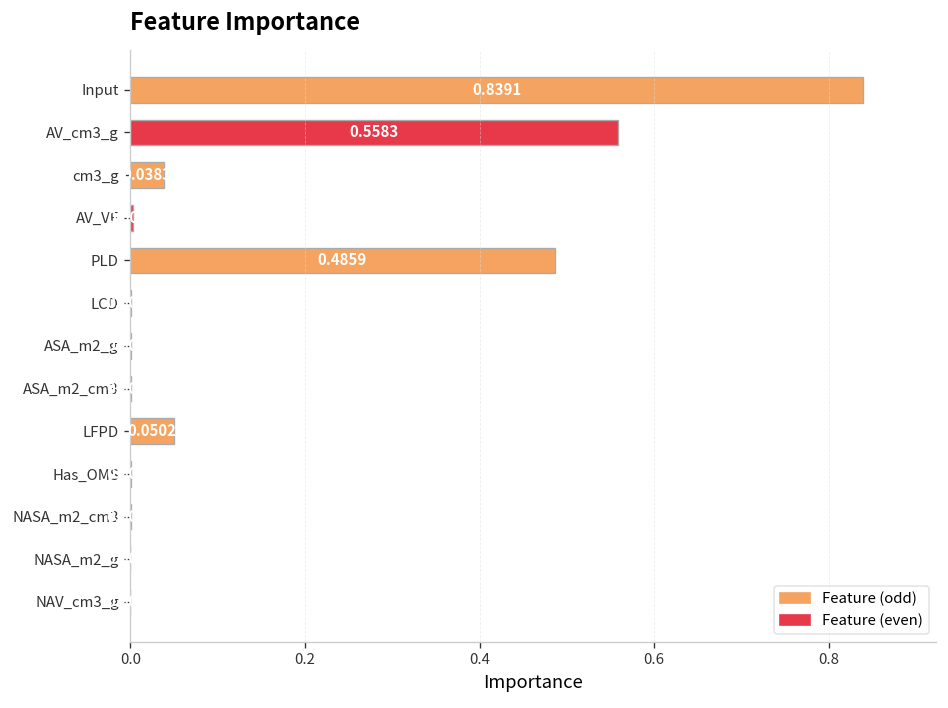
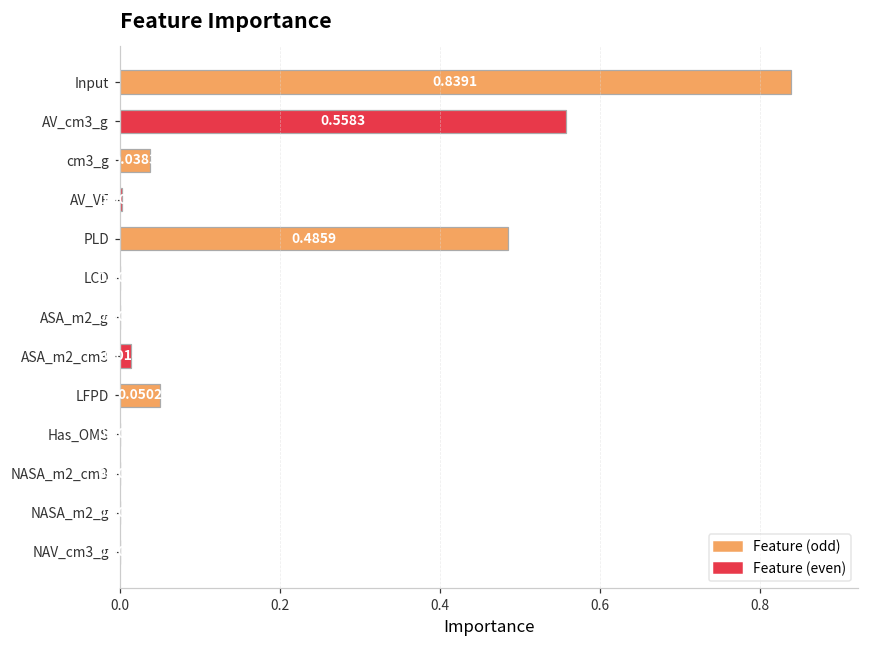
  {
-   "ASA_m2_cm3": 0.00
+   "ASA_m2_cm3": 0.01
  }
